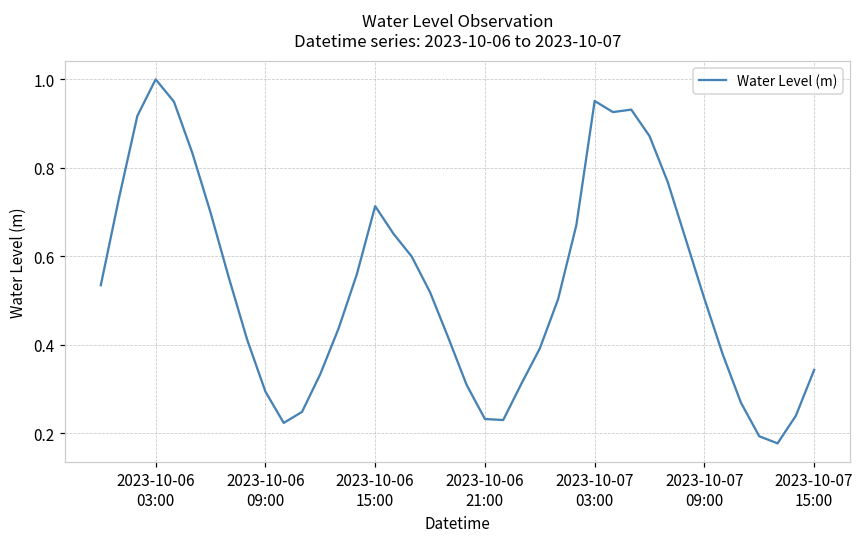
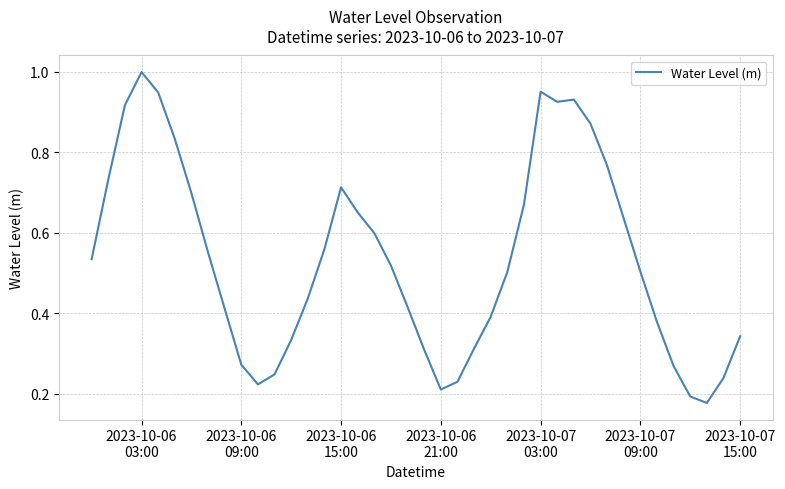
  {
    "2023-10-06 03:00": 1.00,
-   "2023-10-06 09:00": 0.29,
+   "2023-10-06 09:00": 0.27,
    "2023-10-06 15:00": 0.71,
-   "2023-10-06 21:00": 0.23,
+   "2023-10-06 21:00": 0.21,
    "2023-10-07 03:00": 0.95,
    "2023-10-07 09:00": 0.50,
    "2023-10-07 15:00": 0.34
  }
